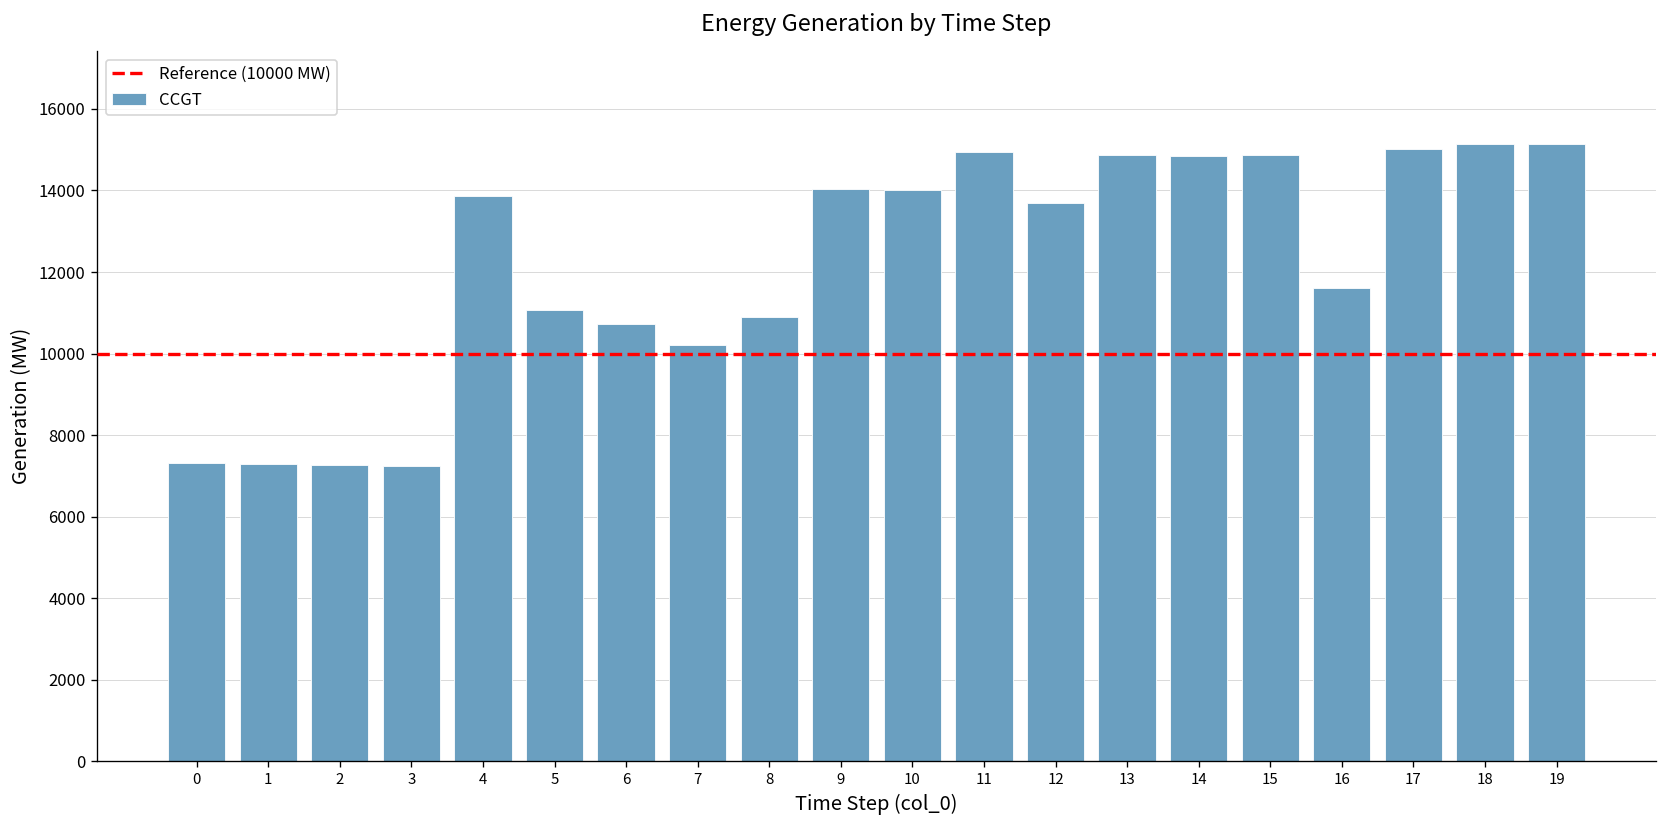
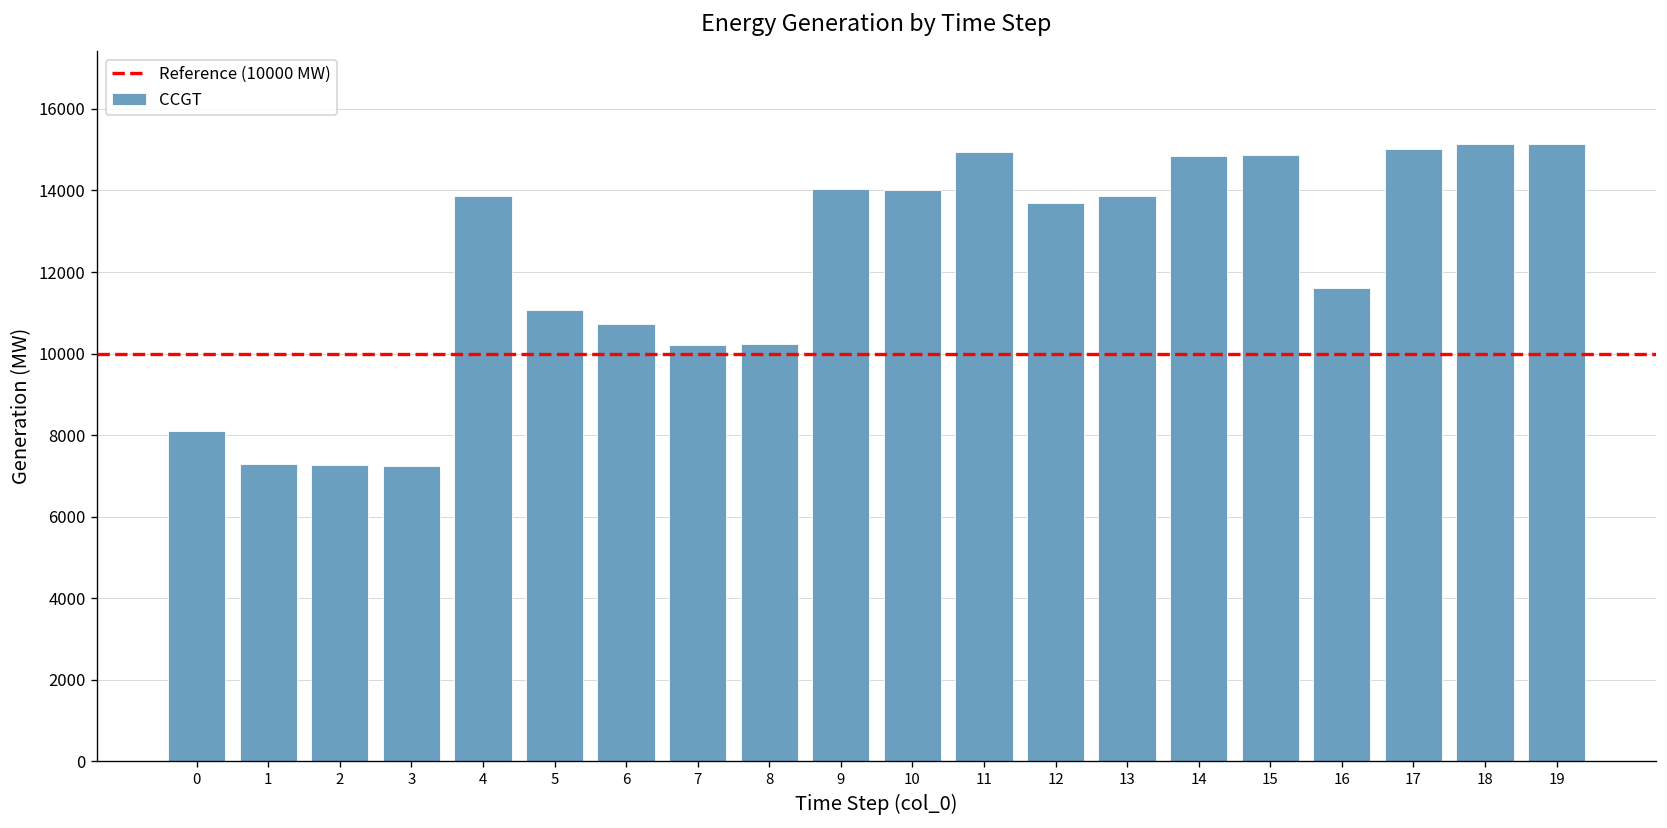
  {
-   "0": 7300,
+   "0": 8100,
    "1": 7300,
    "2": 7300,
    "3": 7300,
    "4": 13900,
    "5": 11100,
    "6": 10700,
    "7": 10200,
-   "8": 10900,
+   "8": 10200,
    "9": 14000,
    "10": 14000,
    "11": 14900,
    "12": 13700,
-   "13": 14900,
+   "13": 13900,
    "14": 14900,
    "15": 14900,
    "16": 11600,
    "17": 15000,
    "18": 15100,
    "19": 15100
  }
